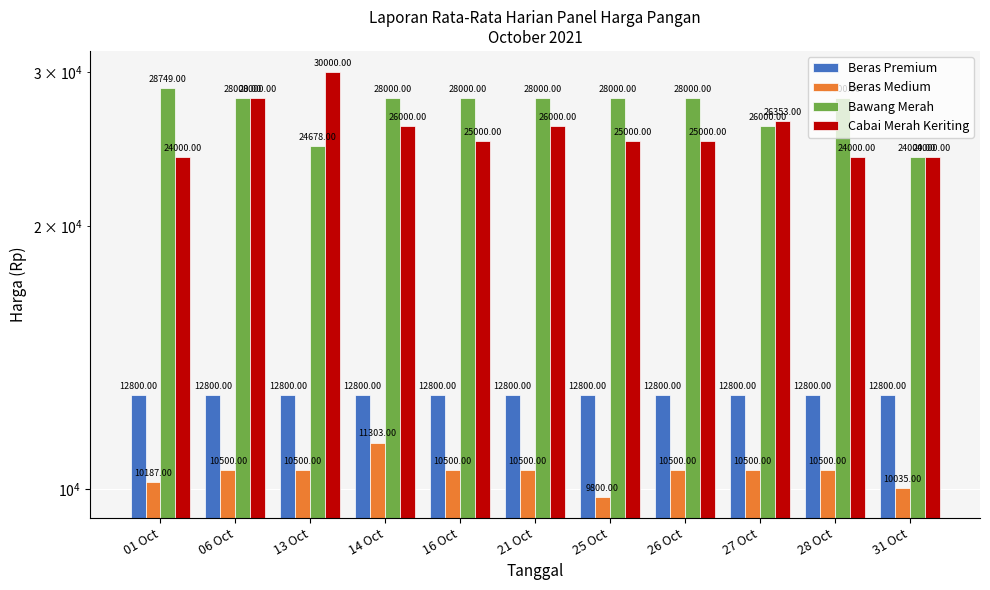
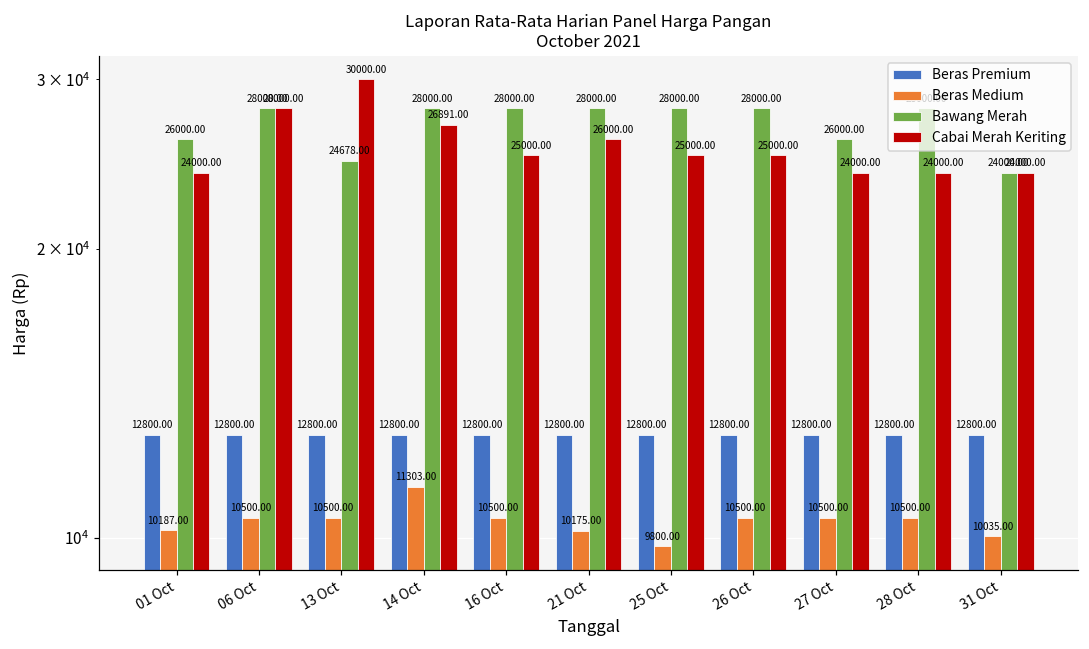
  {
    "Beras Premium": {
      "01 Oct": 12800.00,
      "06 Oct": 12800.00,
      "13 Oct": 12800.00,
      "14 Oct": 12800.00,
      "16 Oct": 12800.00,
      "21 Oct": 12800.00,
      "25 Oct": 12800.00,
      "26 Oct": 12800.00,
      "27 Oct": 12800.00,
      "28 Oct": 12800.00,
      "31 Oct": 12800.00
    },
    "Beras Medium": {
      "01 Oct": 10187.00,
      "06 Oct": 10500.00,
      "13 Oct": 10500.00,
      "14 Oct": 11303.00,
      "16 Oct": 10500.00,
-     "21 Oct": 10500.00,
+     "21 Oct": 10175.00,
      "25 Oct": 9800.00,
      "26 Oct": 10500.00,
      "27 Oct": 10500.00,
      "28 Oct": 10500.00,
      "31 Oct": 10035.00
    },
    "Bawang Merah": {
-     "01 Oct": 28749.00,
+     "01 Oct": 26000.00,
      "13 Oct": 24678.00,
      "14 Oct": 28000.00,
      "16 Oct": 28000.00,
      "21 Oct": 28000.00,
      "25 Oct": 28000.00,
      "26 Oct": 28000.00
    },
    "Cabai Merah Keriting": {
      "01 Oct": 24000.00,
      "13 Oct": 30000.00,
-     "14 Oct": 26000.00,
+     "14 Oct": 26891.00,
      "16 Oct": 25000.00,
      "21 Oct": 26000.00,
      "25 Oct": 25000.00,
      "26 Oct": 25000.00,
-     "27 Oct": 26353.00,
+     "27 Oct": 24000.00,
      "28 Oct": 24000.00
    }
  }
